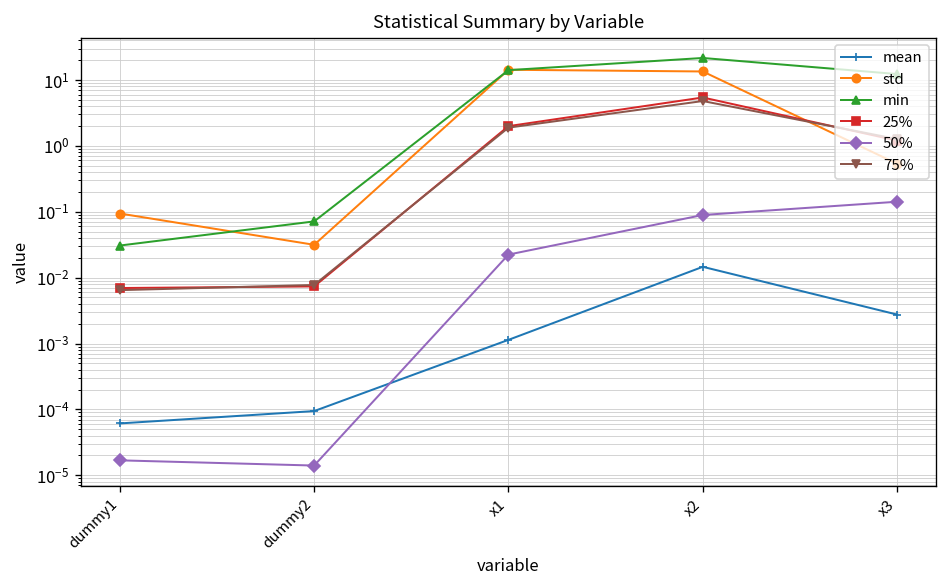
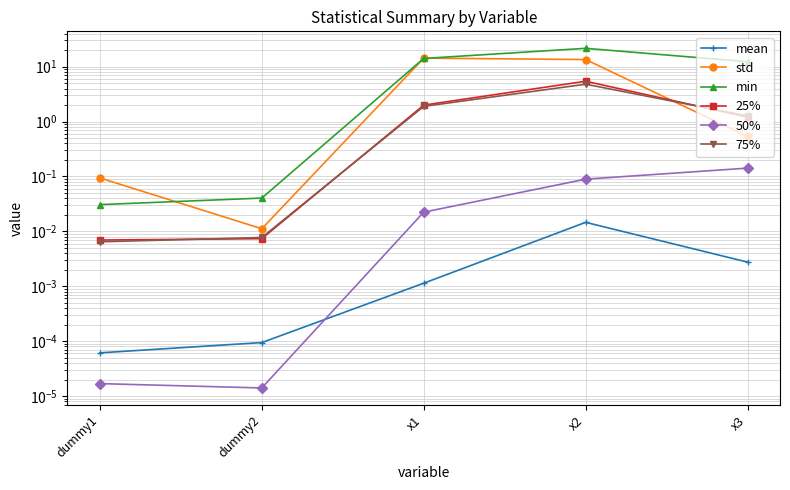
  {
    "mean": {
      "dummy1": 0.00006,
      "dummy2": 0.00009,
      "x1": 0.0011,
      "x2": 0.015,
      "x3": 0.003
    },
    "std": {
      "dummy1": 0.09,
-     "dummy2": 0.03,
+     "dummy2": 0.011,
      "x2": 13
    },
    "min": {
      "dummy1": 0.03,
-     "dummy2": 0.07,
+     "dummy2": 0.04,
      "x2": 22
    },
    "25%": {
      "x2": 5
    },
    "50%": {
      "dummy1": 0.000017,
      "dummy2": 0.000014,
      "x1": 0.022,
      "x2": 0.09,
      "x3": 0.14
    },
    "75%": {
      "x2": 5
    }
  }
